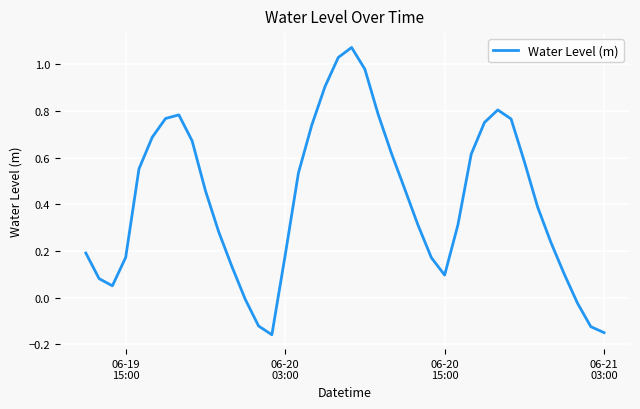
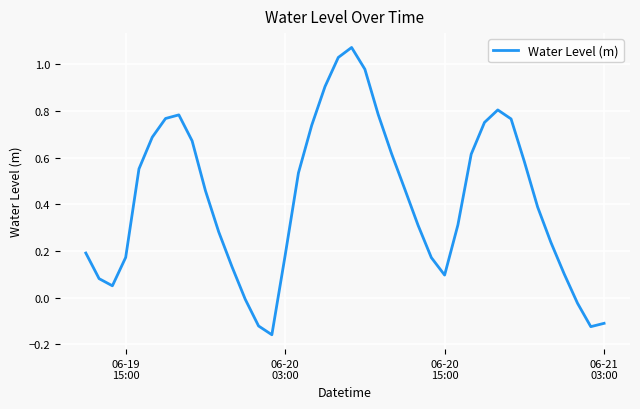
  {
    "06-19 15:00": 0.17,
    "06-20 03:00": 0.18,
    "06-20 15:00": 0.10,
-   "06-21 03:00": -0.15
+   "06-21 03:00": -0.11
  }
